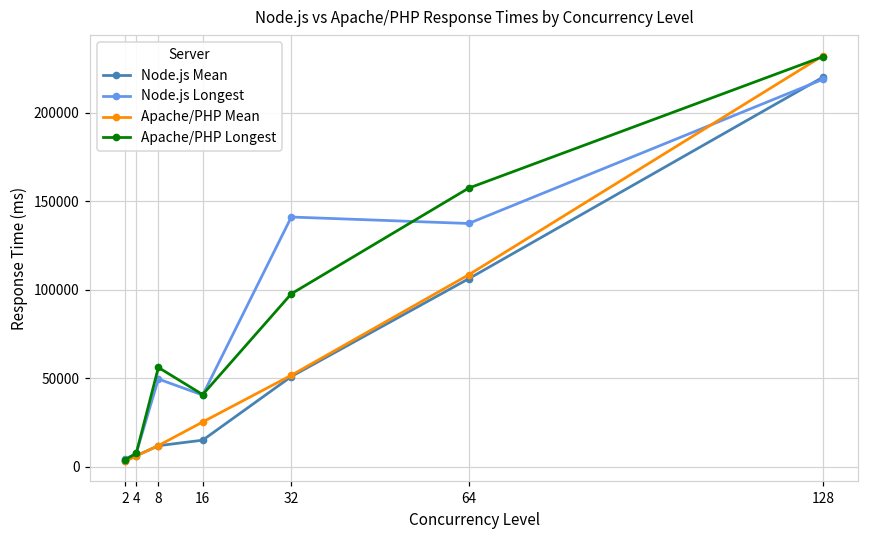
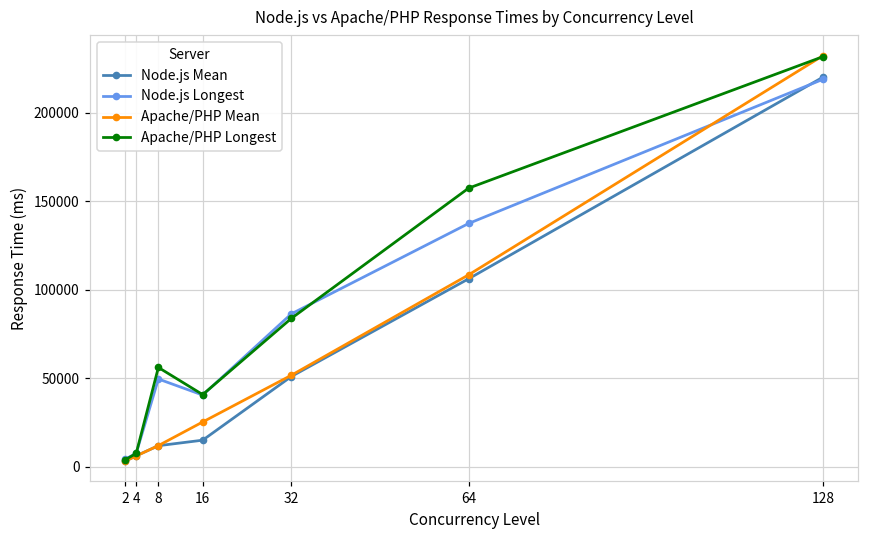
  {
    "Node.js Mean": {
      "16": 15000,
      "64": 106000
    },
    "Node.js Longest": {
      "8": 49000,
-     "32": 141000,
+     "32": 86000,
      "64": 137000
    },
    "Apache/PHP Mean": {
      "16": 25000,
      "64": 108000
    },
    "Apache/PHP Longest": {
      "8": 56000,
-     "32": 98000,
+     "32": 84000,
      "64": 157000
    }
  }
